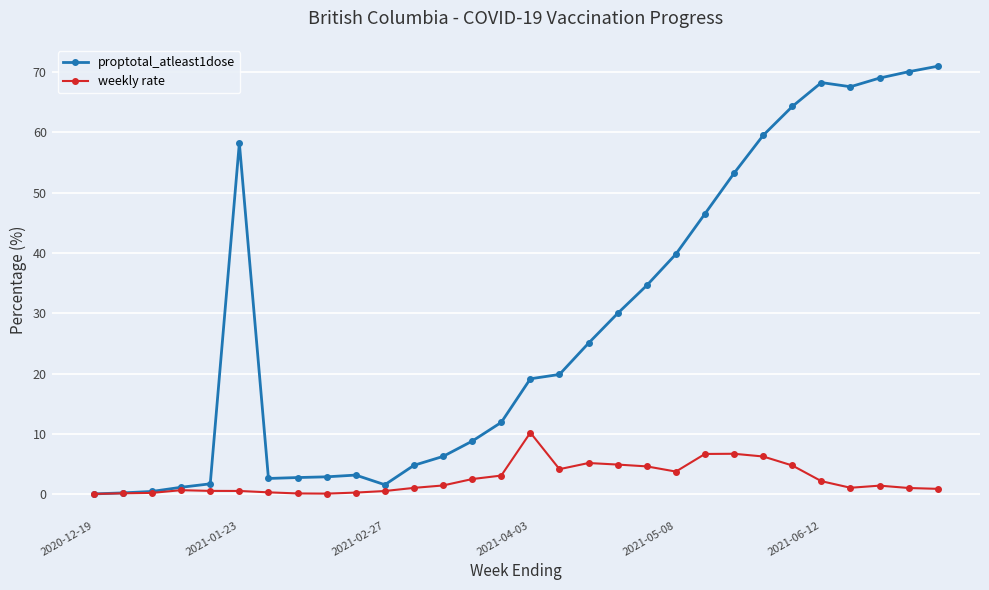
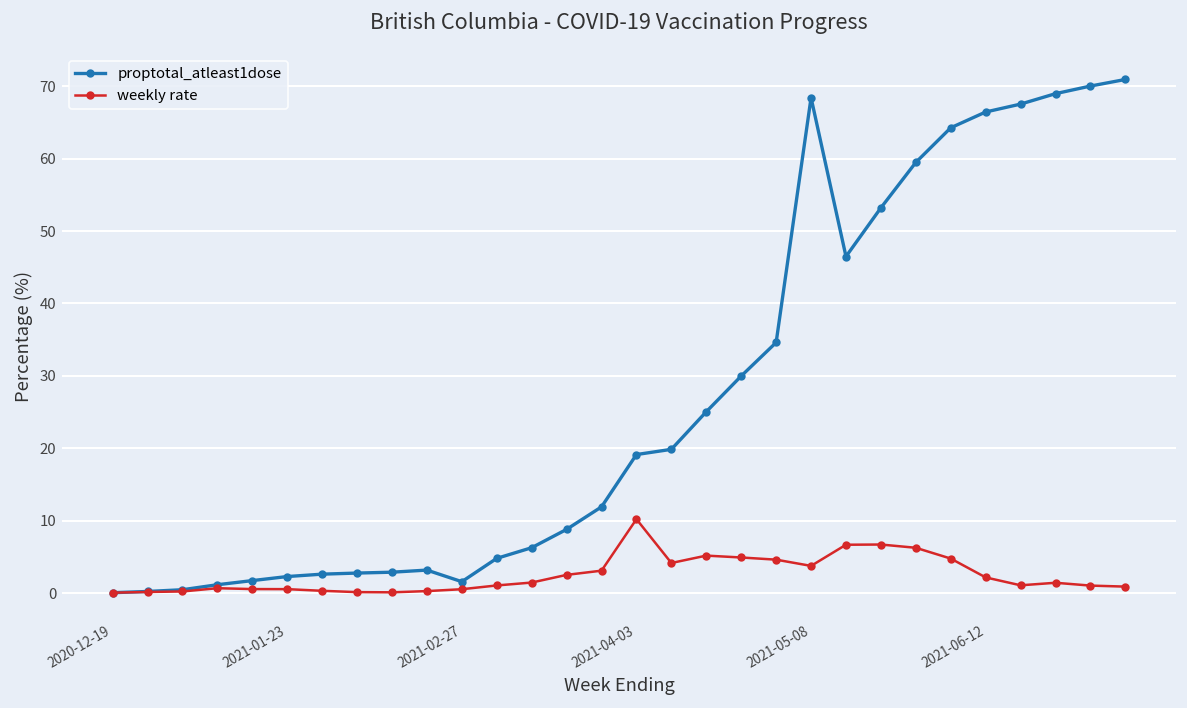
  {
    "proptotal_atleast1dose": {
-     "2021-01-23": 58,
+     "2021-01-23": 2,
      "2021-02-27": 2,
      "2021-04-03": 19,
-     "2021-05-08": 40,
-     "2021-06-12": 68
+     "2021-05-08": 68,
+     "2021-06-12": 66
    },
    "weekly rate": {
      "2021-01-23": 1,
      "2021-02-27": 1,
      "2021-04-03": 10,
      "2021-05-08": 4,
      "2021-06-12": 2
    }
  }
